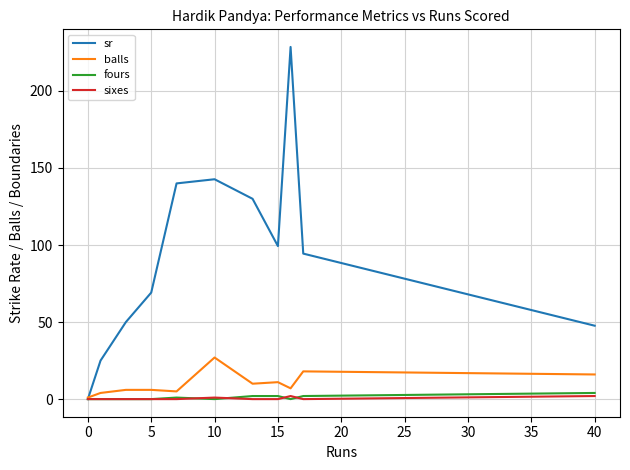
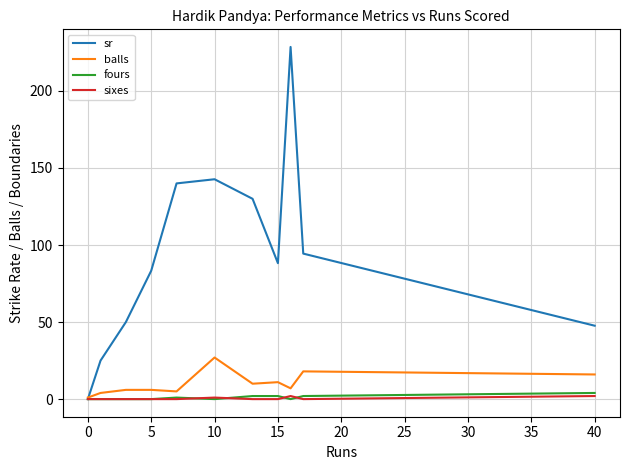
  {
    "sr": {
-     "5": 69,
+     "5": 83,
      "10": 143,
-     "15": 99,
+     "15": 88,
      "40": 48
    },
    "balls": {
      "5": 6,
      "10": 27,
      "15": 11,
      "40": 16
    },
    "fours": {
      "15": 2,
      "40": 4
    },
    "sixes": {
      "15": 0,
      "40": 2
    }
  }
